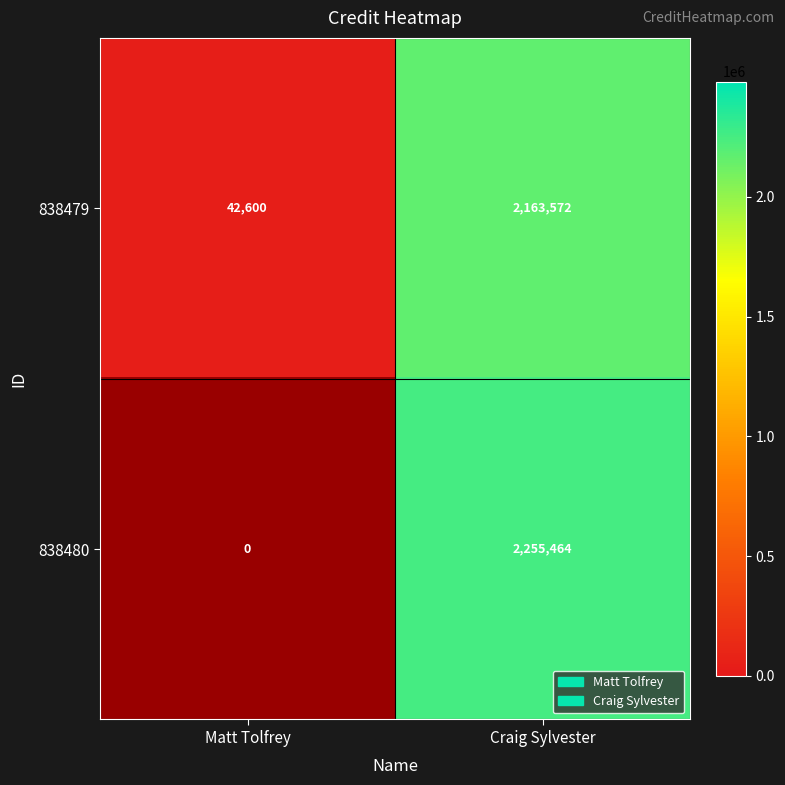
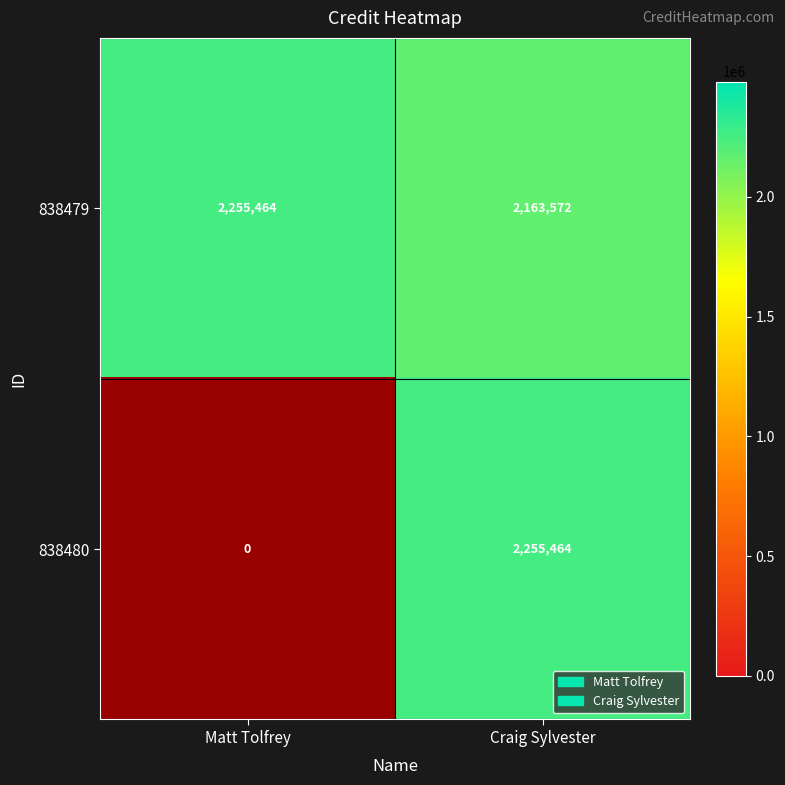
  {
    "838479": {
-     "Matt Tolfrey": "42,600",
+     "Matt Tolfrey": "2,255,464",
      "Craig Sylvester": "2,163,572"
    },
    "838480": {
      "Matt Tolfrey": "0",
      "Craig Sylvester": "2,255,464"
    }
  }
